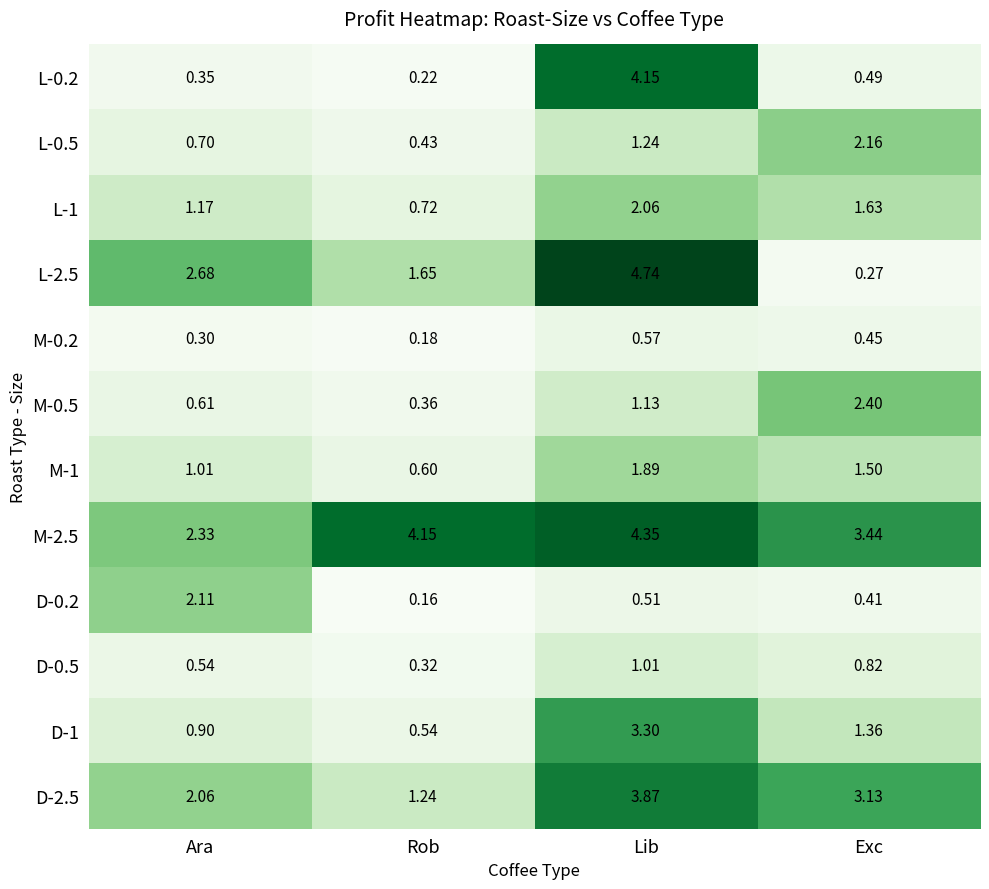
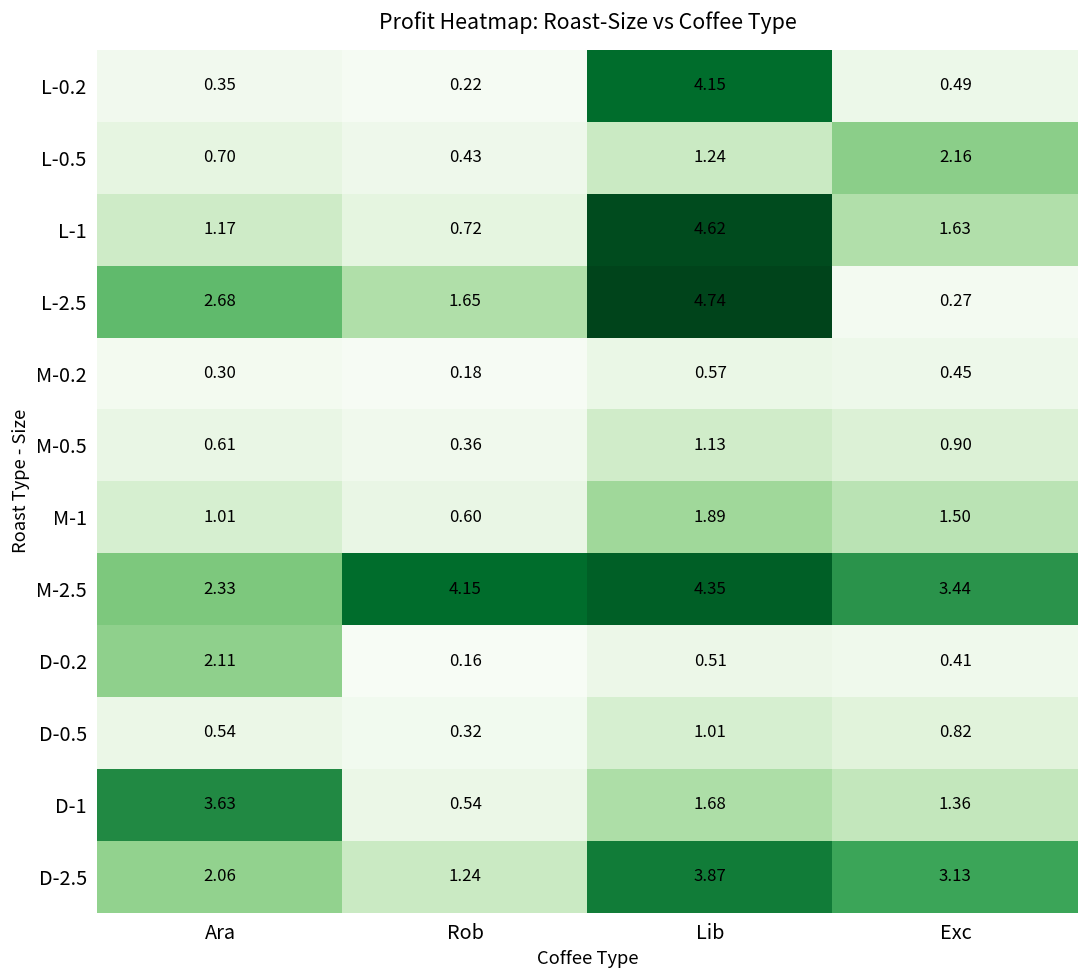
  {
    "L-0.2": {
      "Ara": 0.35,
      "Rob": 0.22,
      "Lib": 4.15,
      "Exc": 0.49
    },
    "L-0.5": {
      "Ara": 0.70,
      "Rob": 0.43,
      "Lib": 1.24,
      "Exc": 2.16
    },
    "L-1": {
      "Ara": 1.17,
      "Rob": 0.72,
-     "Lib": 2.06,
+     "Lib": 4.62,
      "Exc": 1.63
    },
    "L-2.5": {
      "Ara": 2.68,
      "Rob": 1.65,
      "Lib": 4.74,
      "Exc": 0.27
    },
    "M-0.2": {
      "Ara": 0.30,
      "Rob": 0.18,
      "Lib": 0.57,
      "Exc": 0.45
    },
    "M-0.5": {
      "Ara": 0.61,
      "Rob": 0.36,
      "Lib": 1.13,
-     "Exc": 2.40
+     "Exc": 0.90
    },
    "M-1": {
      "Ara": 1.01,
      "Rob": 0.60,
      "Lib": 1.89,
      "Exc": 1.50
    },
    "M-2.5": {
      "Ara": 2.33,
      "Rob": 4.15,
      "Lib": 4.35,
      "Exc": 3.44
    },
    "D-0.2": {
      "Ara": 2.11,
      "Rob": 0.16,
      "Lib": 0.51,
      "Exc": 0.41
    },
    "D-0.5": {
      "Ara": 0.54,
      "Rob": 0.32,
      "Lib": 1.01,
      "Exc": 0.82
    },
    "D-1": {
-     "Ara": 0.90,
+     "Ara": 3.63,
      "Rob": 0.54,
-     "Lib": 3.30,
+     "Lib": 1.68,
      "Exc": 1.36
    },
    "D-2.5": {
      "Ara": 2.06,
      "Rob": 1.24,
      "Lib": 3.87,
      "Exc": 3.13
    }
  }
